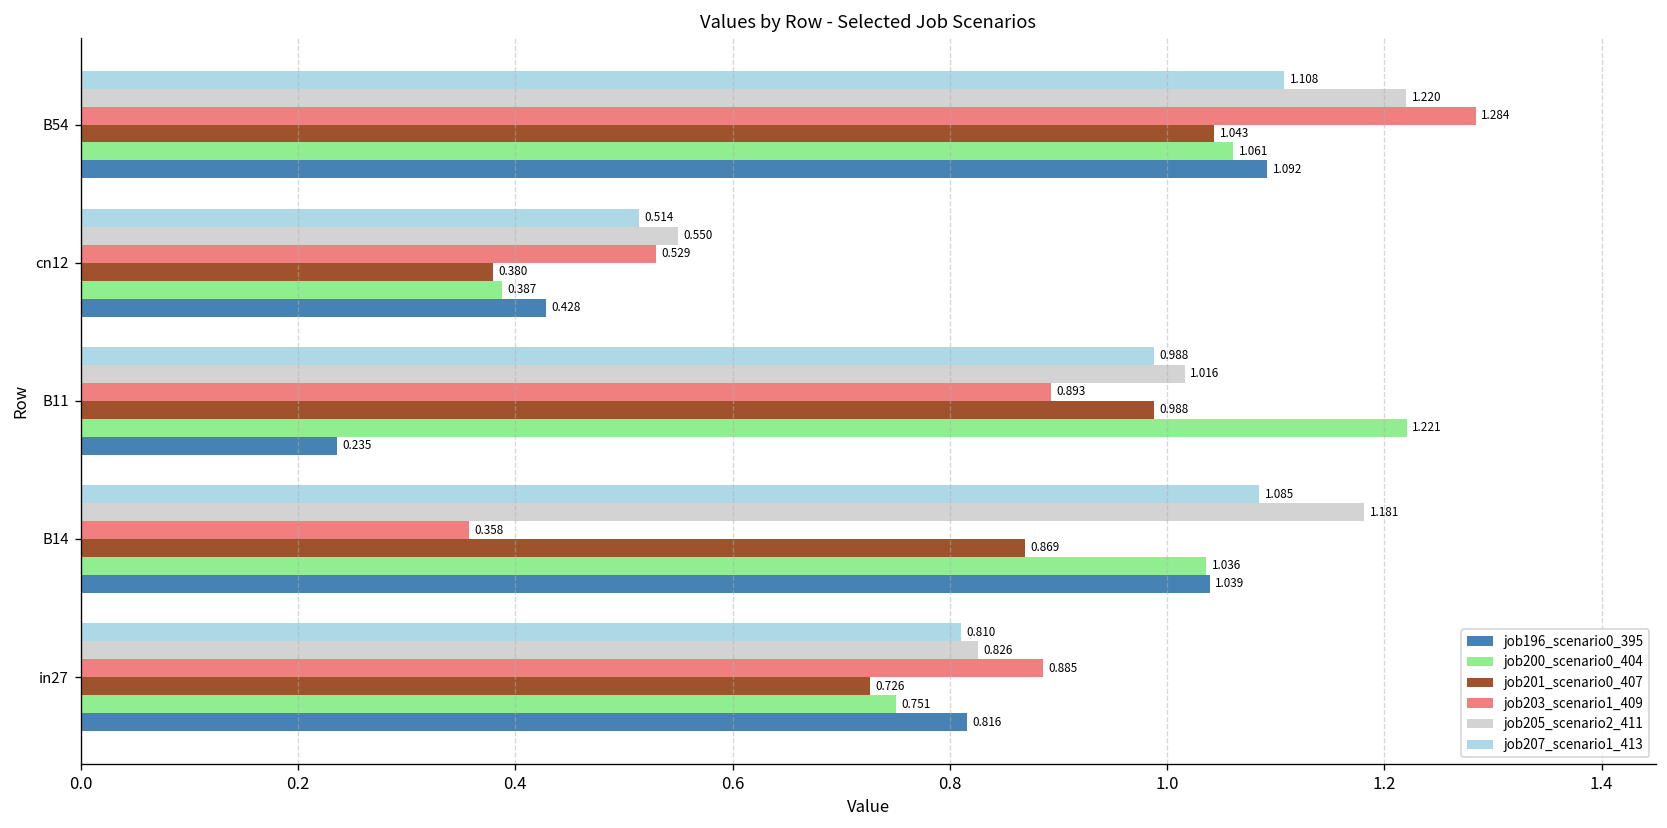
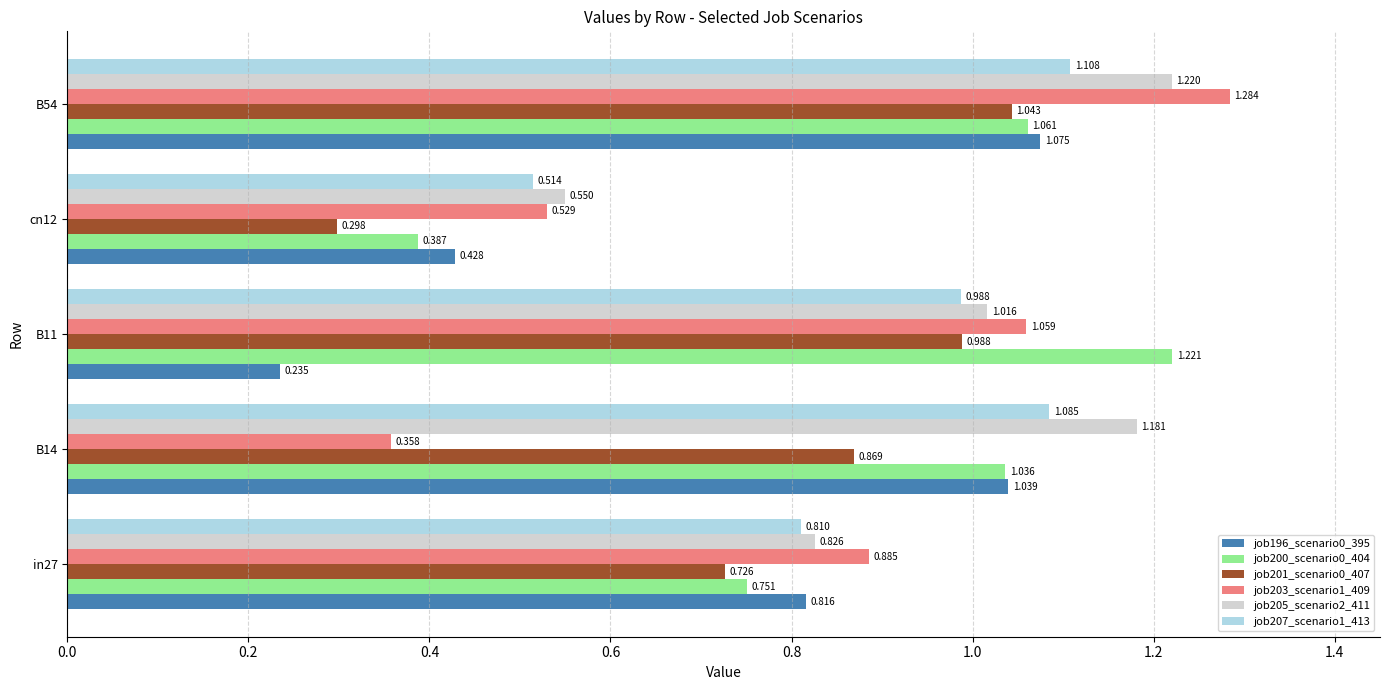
  {
    "job196_scenario0_395": {
-     "B54": 1.092,
+     "B54": 1.075,
      "cn12": 0.428,
      "B11": 0.235,
      "B14": 1.039,
      "in27": 0.816
    },
    "job200_scenario0_404": {
      "B54": 1.061,
      "cn12": 0.387,
      "B11": 1.221,
      "B14": 1.036,
      "in27": 0.751
    },
    "job201_scenario0_407": {
      "B54": 1.043,
-     "cn12": 0.380,
+     "cn12": 0.298,
      "B11": 0.988,
      "B14": 0.869,
      "in27": 0.726
    },
    "job203_scenario1_409": {
      "B54": 1.284,
      "cn12": 0.529,
-     "B11": 0.893,
+     "B11": 1.059,
      "B14": 0.358,
      "in27": 0.885
    }
  }
